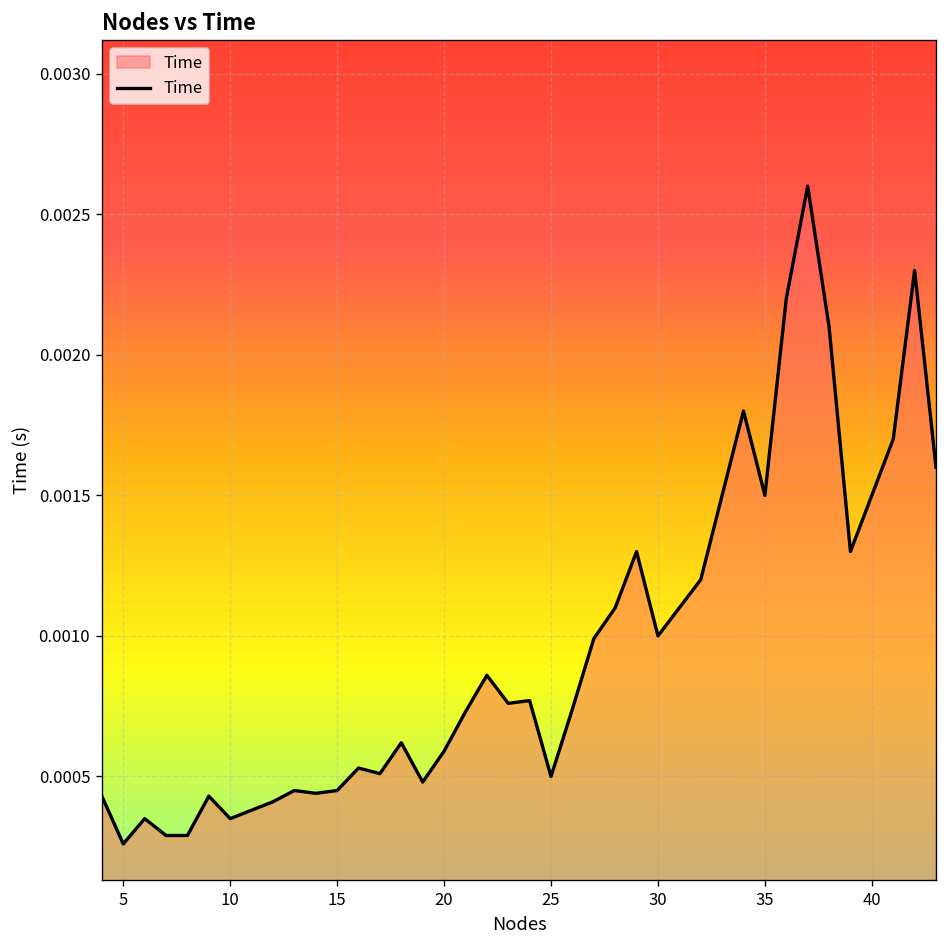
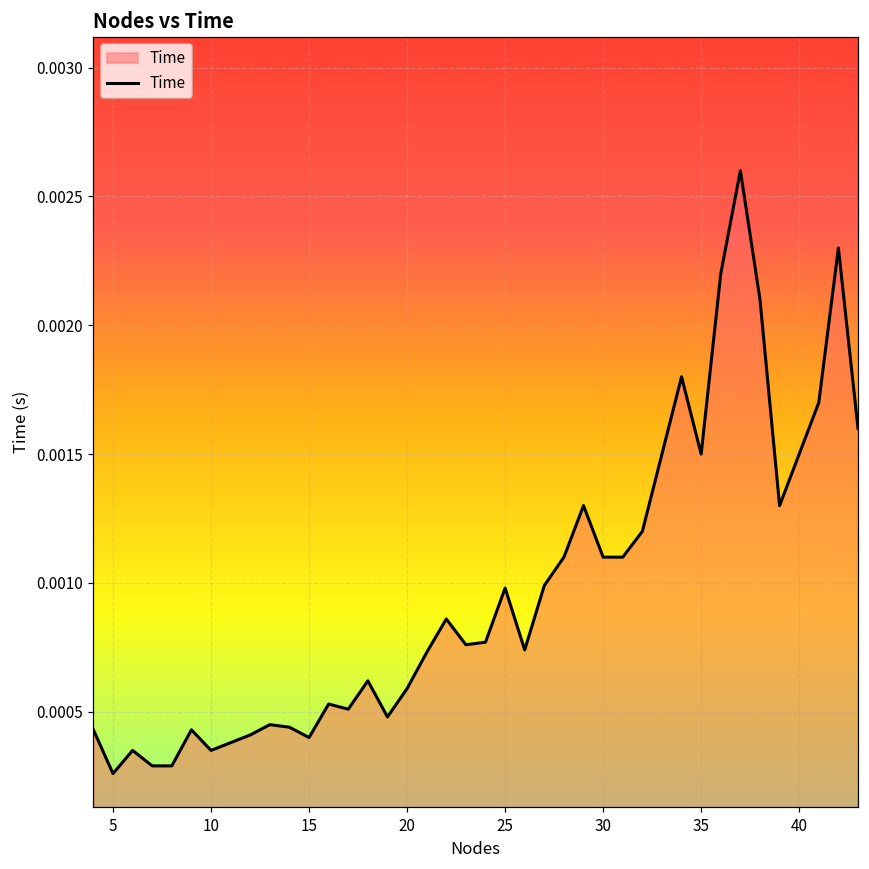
  {
    "5": 0.00026,
    "10": 0.00035,
-   "15": 0.00045,
+   "15": 0.00040,
    "20": 0.00059,
-   "25": 0.00050,
-   "30": 0.0010,
+   "25": 0.00098,
+   "30": 0.0011,
    "35": 0.00150,
    "40": 0.00150
  }
